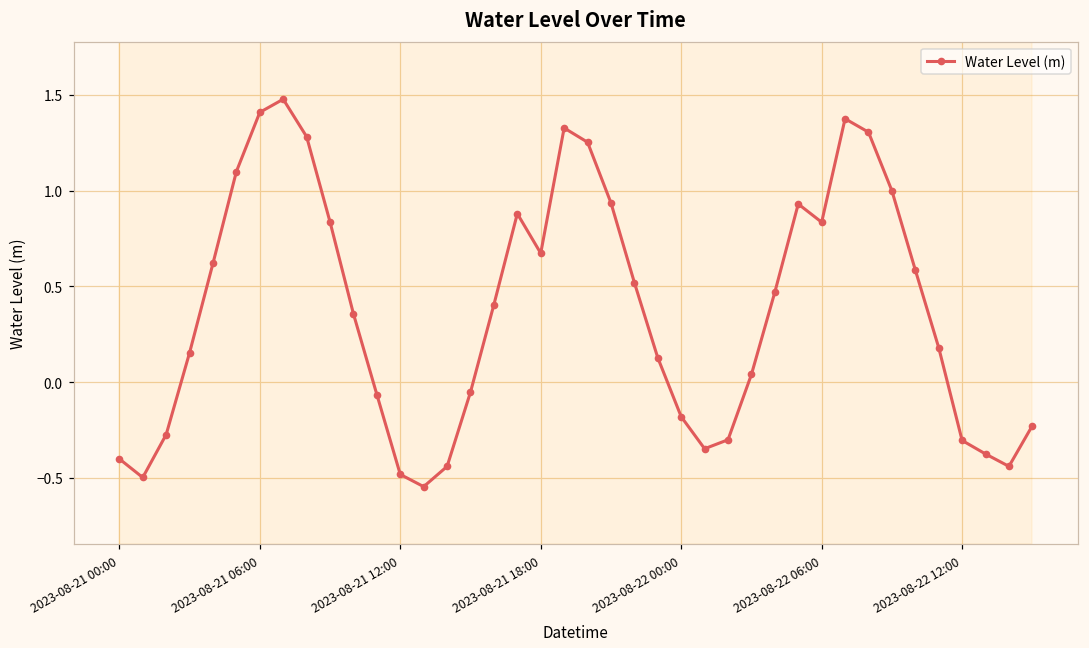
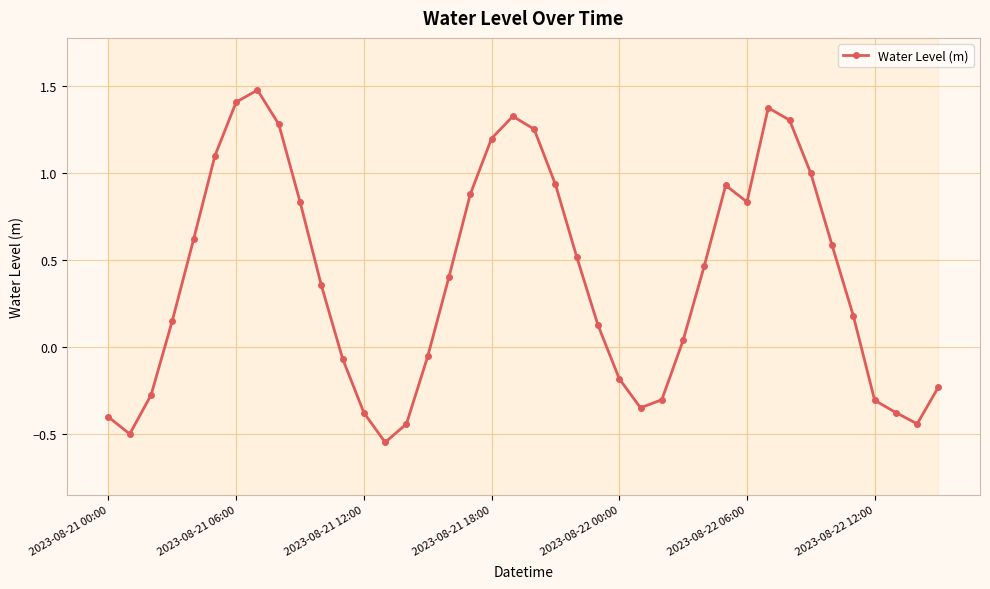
  {
    "Water Level (m)": {
      "2023-08-21 00:00": -0.40,
      "2023-08-21 06:00": 1.41,
-     "2023-08-21 12:00": -0.48,
-     "2023-08-21 18:00": 0.67,
+     "2023-08-21 12:00": -0.38,
+     "2023-08-21 18:00": 1.20,
      "2023-08-22 00:00": -0.18,
      "2023-08-22 06:00": 0.84,
      "2023-08-22 12:00": -0.30
    }
  }
